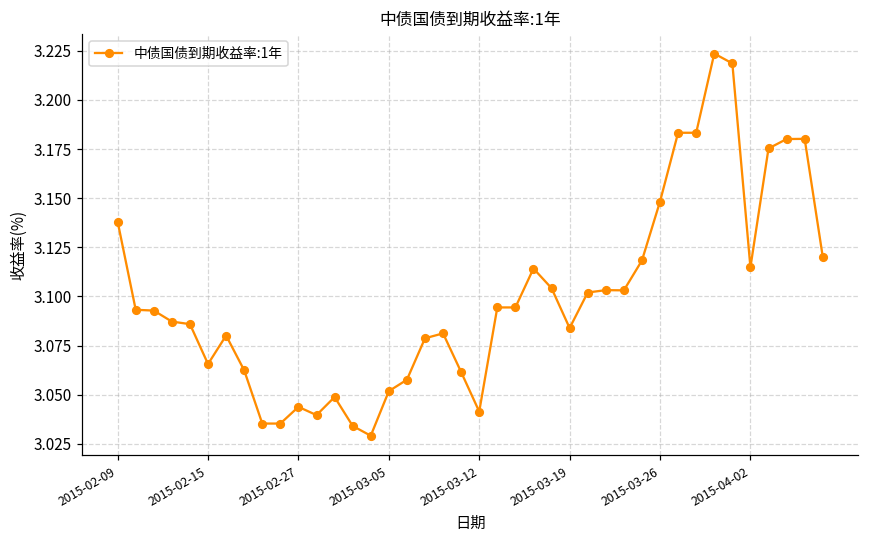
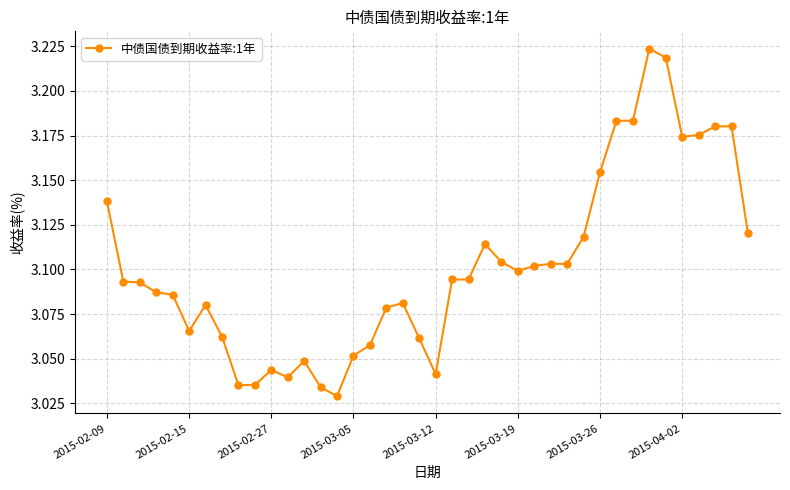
  {
    "2015-02-09": 3.138,
    "2015-02-15": 3.066,
    "2015-02-27": 3.044,
    "2015-03-05": 3.052,
    "2015-03-12": 3.041,
-   "2015-03-19": 3.084,
-   "2015-03-26": 3.148,
-   "2015-04-02": 3.115
+   "2015-03-19": 3.099,
+   "2015-03-26": 3.155,
+   "2015-04-02": 3.174
  }
